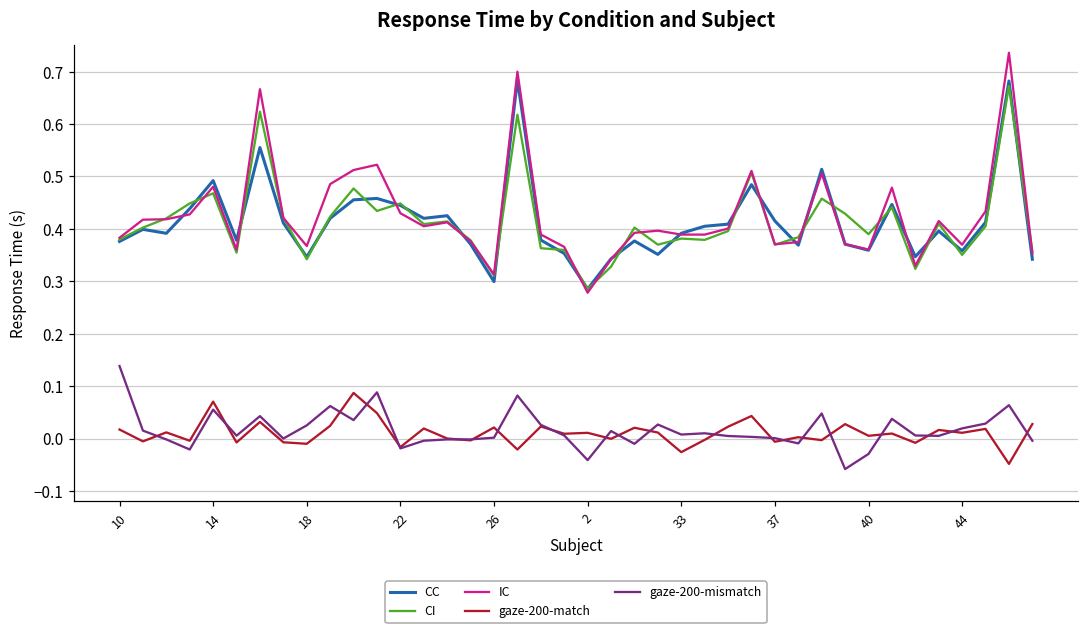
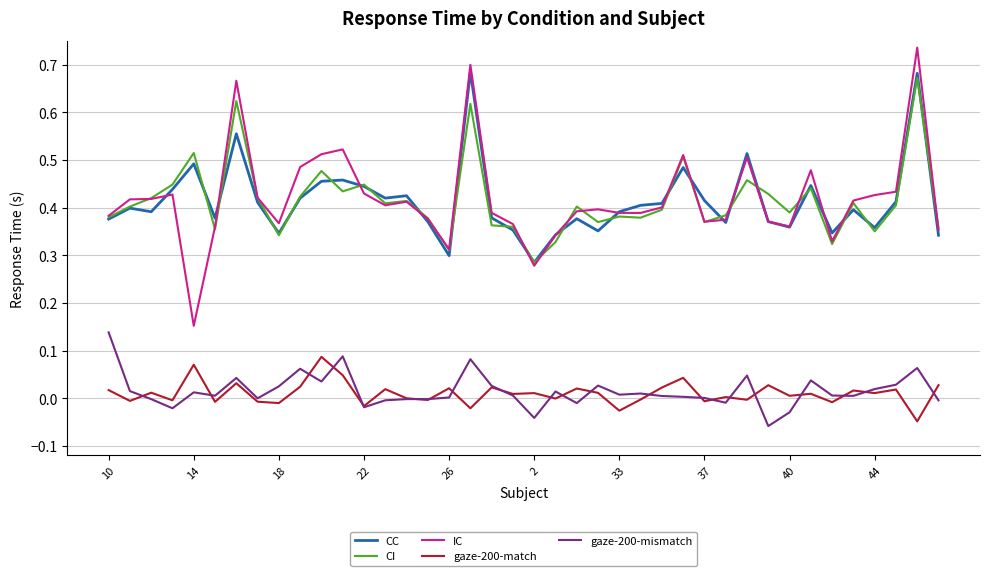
  {
    "CC": {
      "14": 0.49,
      "26": 0.30,
      "37": 0.42,
      "44": 0.36
    },
    "CI": {
-     "14": 0.47,
+     "14": 0.51,
      "33": 0.38,
      "40": 0.39,
      "44": 0.35
    },
    "IC": {
-     "14": 0.48,
+     "14": 0.15,
      "18": 0.37,
      "22": 0.43,
      "2": 0.28,
-     "44": 0.37
+     "44": 0.43
    },
    "gaze-200-match": {
      "10": 0.02,
      "14": 0.07,
      "18": -0.01,
      "26": 0.02,
      "2": 0.01,
      "33": -0.03,
      "37": -0.01,
      "40": 0.01,
      "44": 0.01
    },
    "gaze-200-mismatch": {
      "10": 0.14,
-     "14": 0.06,
+     "14": 0.01,
      "18": 0.03,
      "26": 0.00,
      "2": -0.04,
      "33": 0.01,
      "37": 0.00,
      "40": -0.03,
      "44": 0.02
    }
  }
